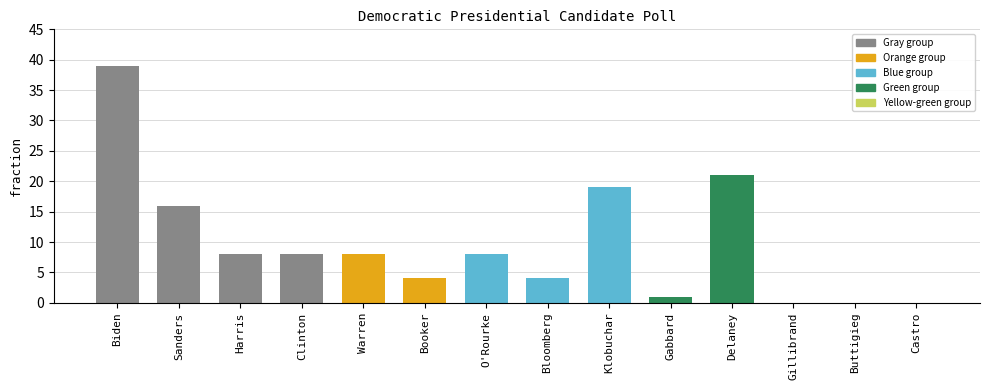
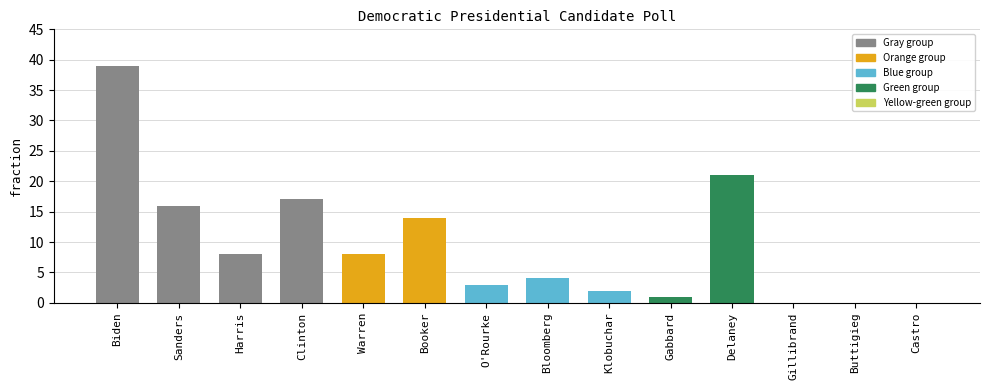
  {
    "Biden": 39,
    "Sanders": 16,
    "Harris": 8,
-   "Clinton": 8,
+   "Clinton": 17,
    "Warren": 8,
-   "Booker": 4,
-   "O'Rourke": 8,
+   "Booker": 14,
+   "O'Rourke": 3,
    "Bloomberg": 4,
-   "Klobuchar": 19,
+   "Klobuchar": 2,
    "Gabbard": 1,
    "Delaney": 21,
    "Gillibrand": 0,
    "Buttigieg": 0,
    "Castro": 0
  }
